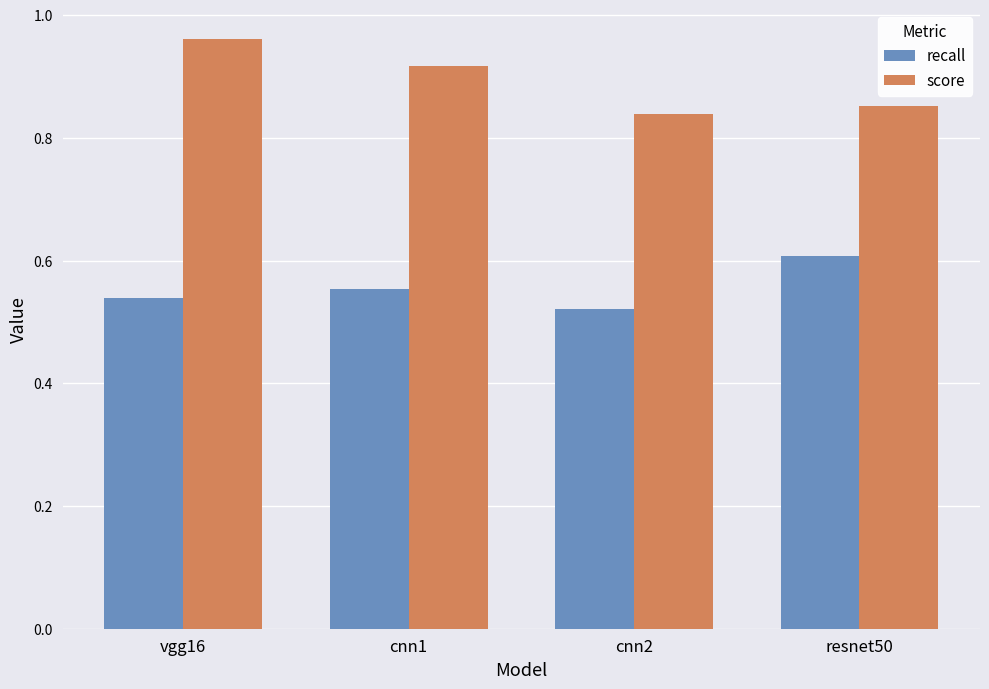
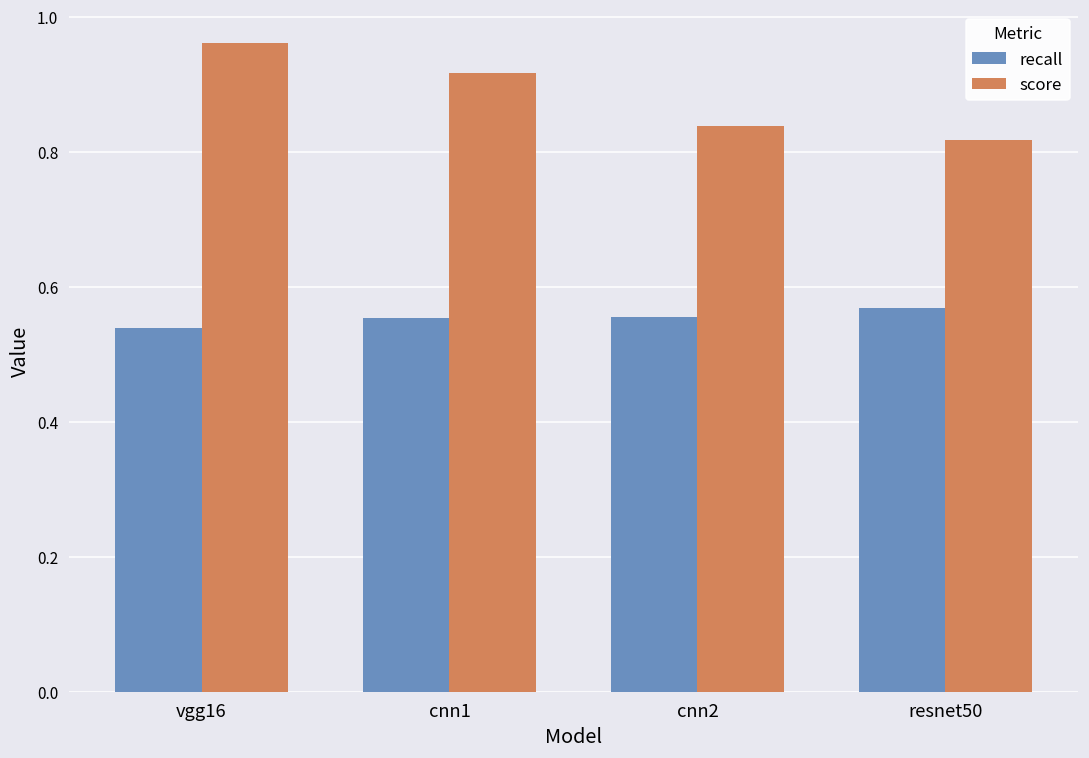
  {
    "recall": {
      "vgg16": 0.54,
      "cnn1": 0.55,
-     "cnn2": 0.52,
-     "resnet50": 0.61
+     "cnn2": 0.55,
+     "resnet50": 0.57
    },
    "score": {
      "vgg16": 0.96,
      "cnn1": 0.92,
      "cnn2": 0.84,
-     "resnet50": 0.85
+     "resnet50": 0.82
    }
  }
